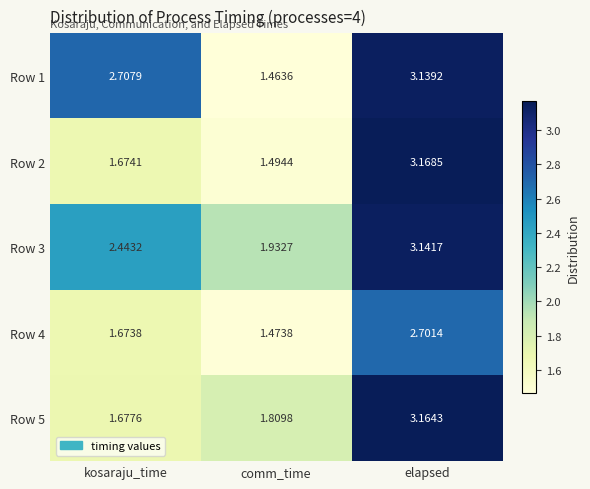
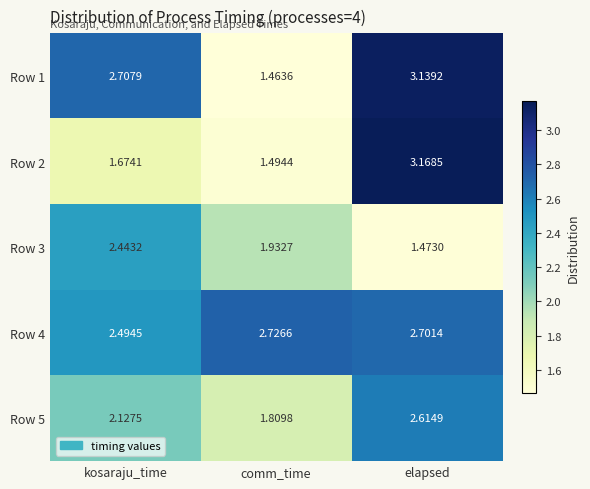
  {
    "Row 1": {
      "kosaraju_time": 2.7079,
      "comm_time": 1.4636,
      "elapsed": 3.1392
    },
    "Row 2": {
      "kosaraju_time": 1.6741,
      "comm_time": 1.4944,
      "elapsed": 3.1685
    },
    "Row 3": {
      "kosaraju_time": 2.4432,
      "comm_time": 1.9327,
-     "elapsed": 3.1417
+     "elapsed": 1.4730
    },
    "Row 4": {
-     "kosaraju_time": 1.6738,
-     "comm_time": 1.4738,
+     "kosaraju_time": 2.4945,
+     "comm_time": 2.7266,
      "elapsed": 2.7014
    },
    "Row 5": {
-     "kosaraju_time": 1.6776,
+     "kosaraju_time": 2.1275,
      "comm_time": 1.8098,
-     "elapsed": 3.1643
+     "elapsed": 2.6149
    }
  }
